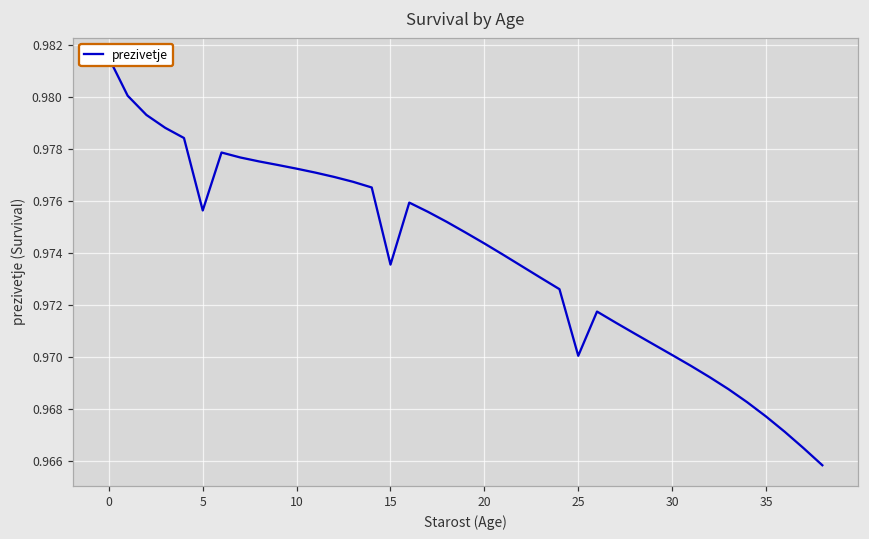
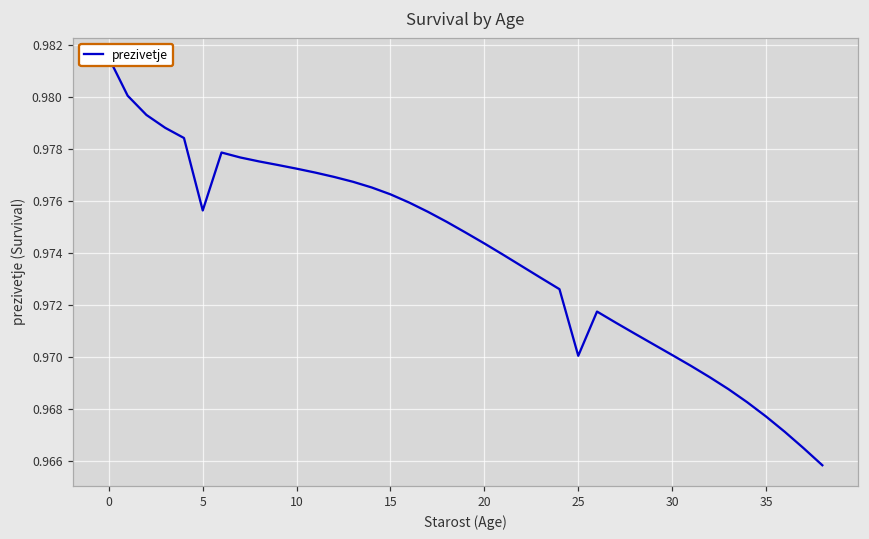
  {
    "5": 0.9756,
    "10": 0.9772,
-   "15": 0.9735,
+   "15": 0.9762,
    "20": 0.9744,
    "25": 0.9700,
    "30": 0.9701,
    "35": 0.9677
  }
